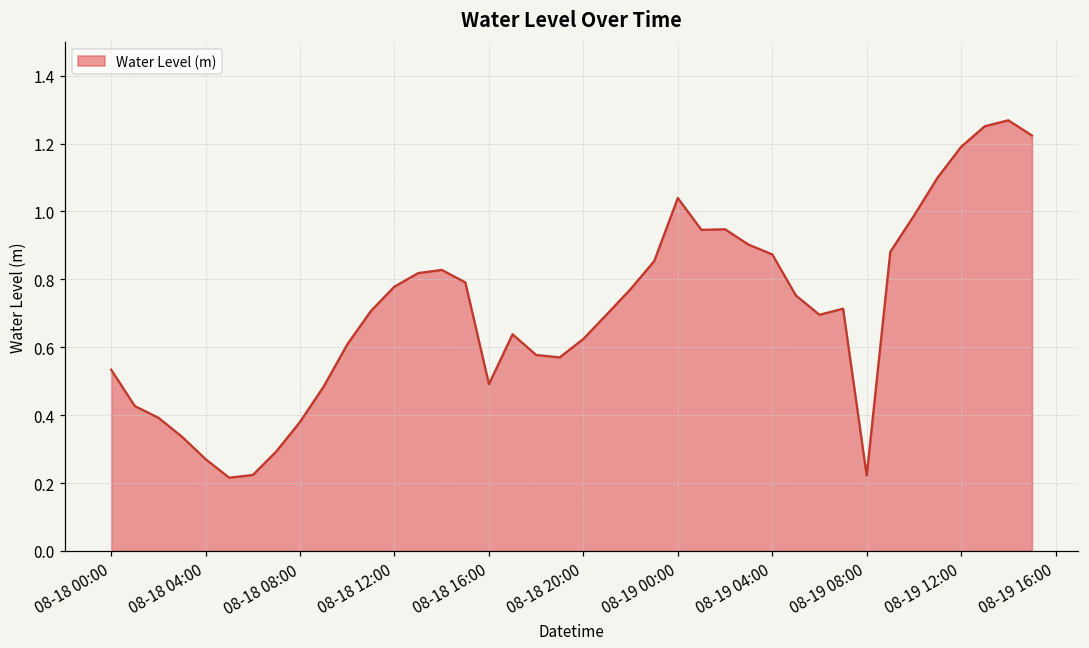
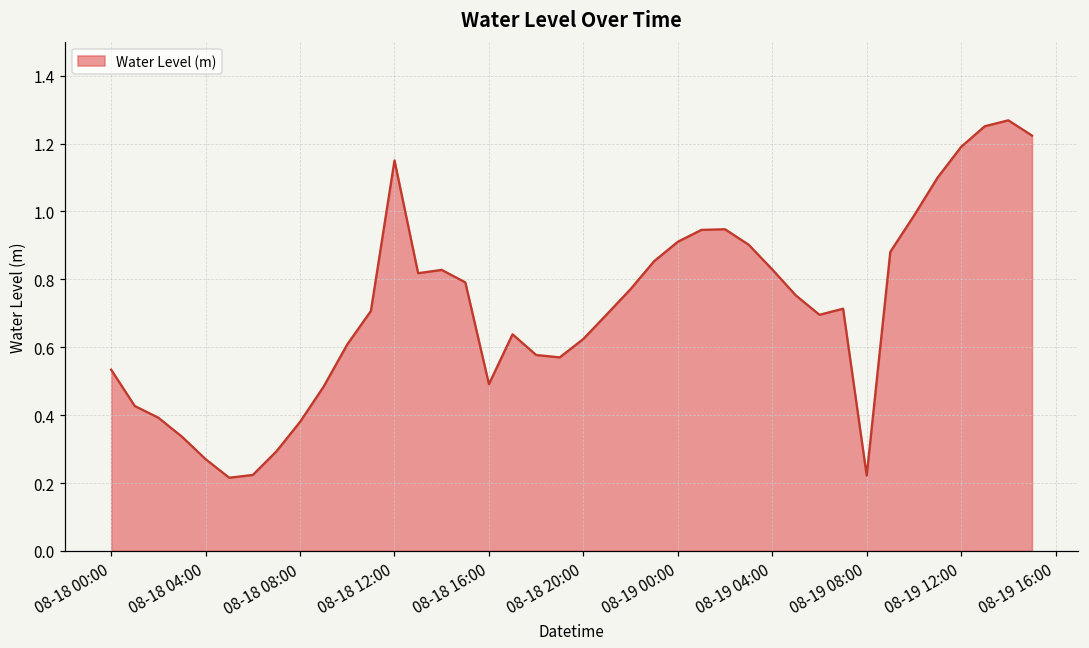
  {
    "08-18 00:00": 0.53,
    "08-18 04:00": 0.27,
    "08-18 08:00": 0.38,
-   "08-18 12:00": 0.78,
+   "08-18 12:00": 1.15,
    "08-18 16:00": 0.49,
    "08-18 20:00": 0.62,
-   "08-19 00:00": 1.04,
-   "08-19 04:00": 0.87,
+   "08-19 00:00": 0.91,
+   "08-19 04:00": 0.83,
    "08-19 08:00": 0.22,
    "08-19 12:00": 1.19
  }
